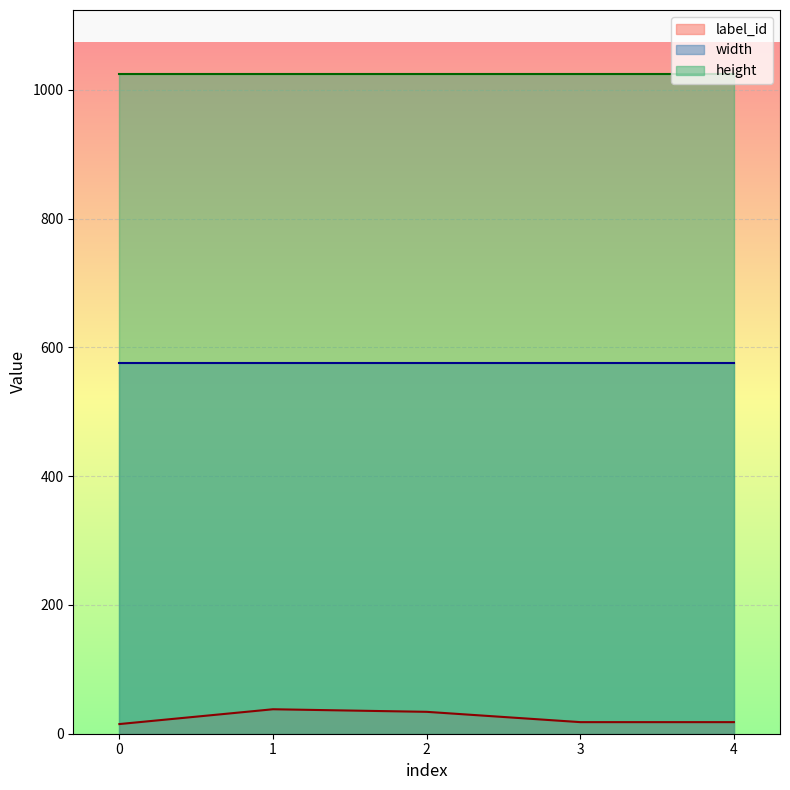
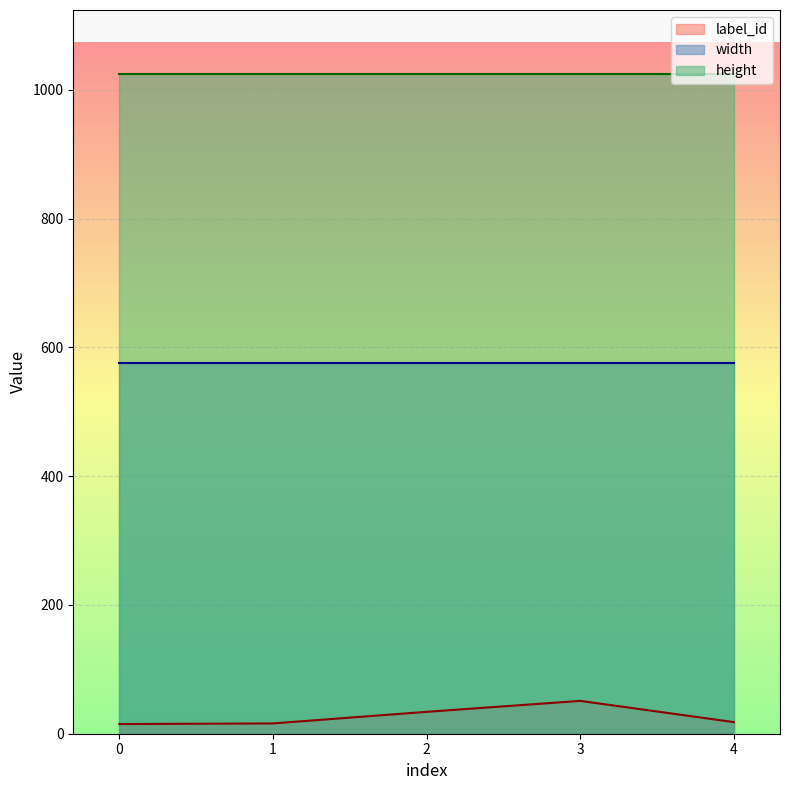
  {
    "label_id": {
      "0": 20,
-     "1": 40,
+     "1": 20,
      "2": 30,
-     "3": 20,
+     "3": 50,
      "4": 20
    },
    "width": {
      "0": 580,
      "1": 580,
      "2": 580,
      "3": 580,
      "4": 580
    },
    "height": {
      "0": 1020,
      "1": 1020,
      "2": 1020,
      "3": 1020
    }
  }
